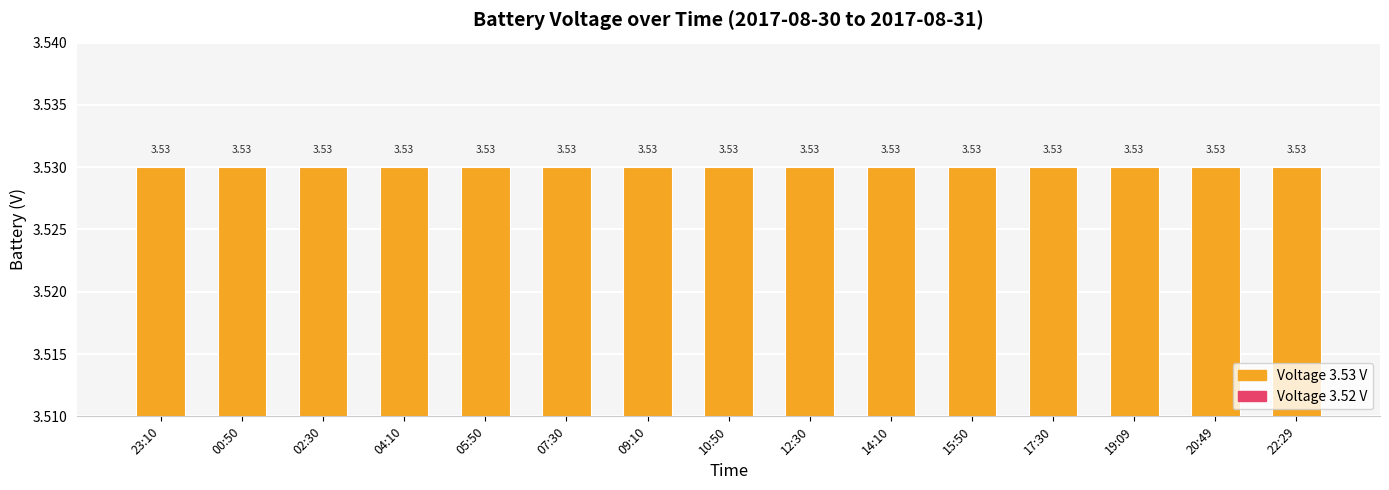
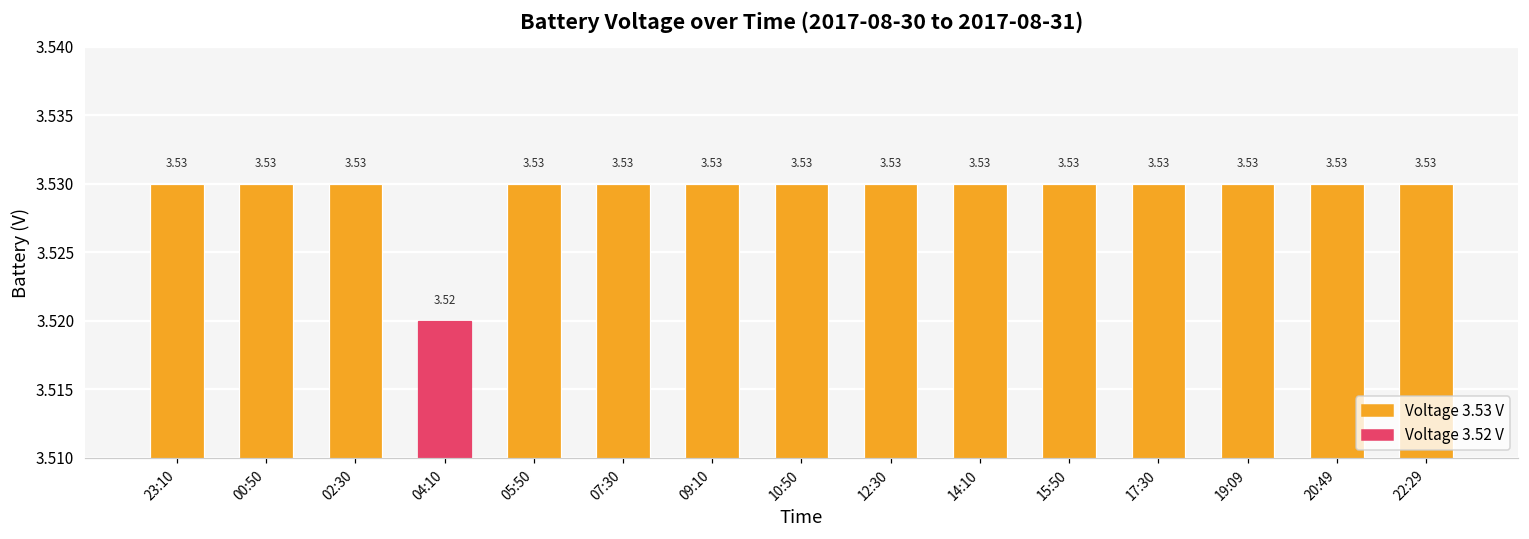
  {
    "23:10": 3.53,
    "00:50": 3.53,
    "02:30": 3.53,
-   "04:10": 3.53,
+   "04:10": 3.52,
    "05:50": 3.53,
    "07:30": 3.53,
    "09:10": 3.53,
    "10:50": 3.53,
    "12:30": 3.53,
    "14:10": 3.53,
    "15:50": 3.53,
    "17:30": 3.53,
    "19:09": 3.53,
    "20:49": 3.53,
    "22:29": 3.53
  }
